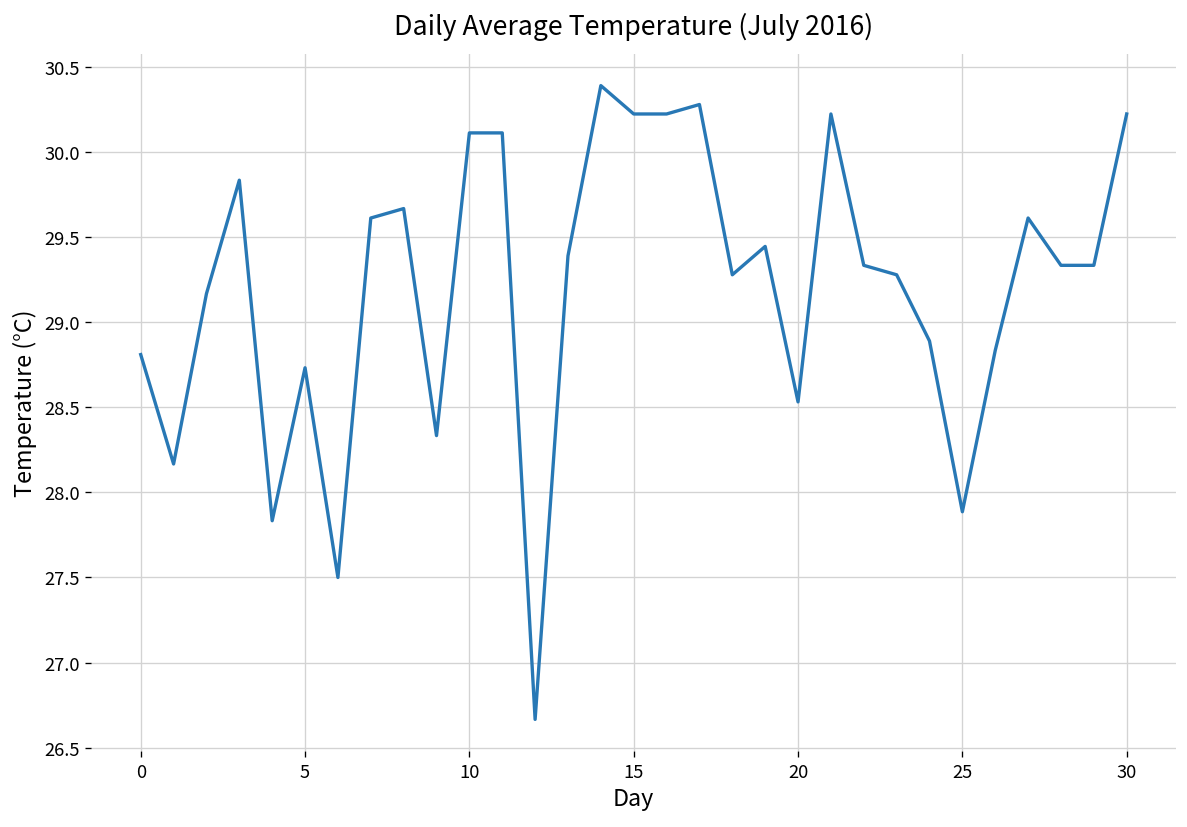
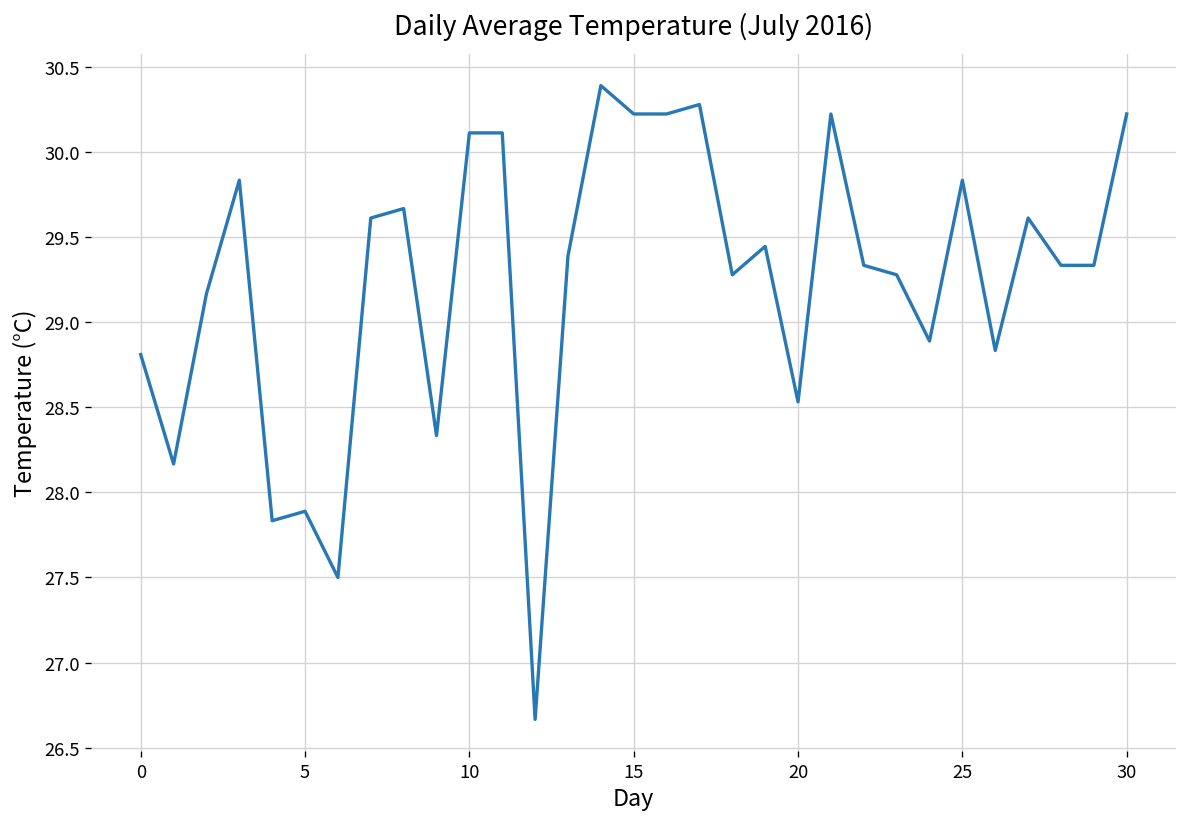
  {
    "0": 28.81,
-   "5": 28.73,
+   "5": 27.89,
    "10": 30.11,
    "15": 30.22,
    "20": 28.53,
-   "25": 27.89,
+   "25": 29.83,
    "30": 30.22
  }
